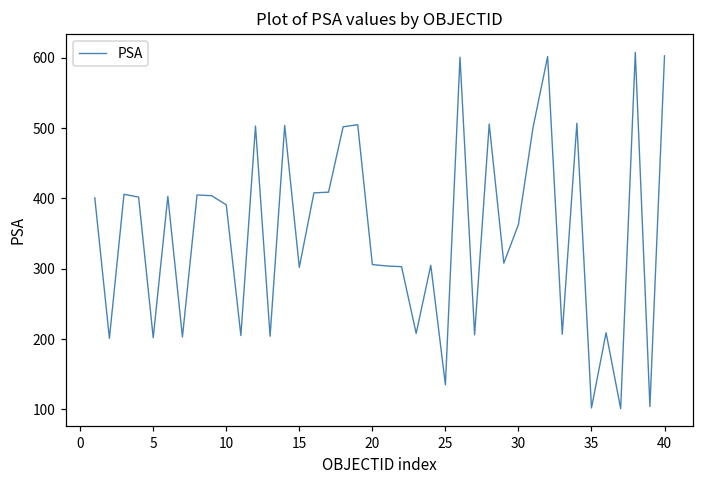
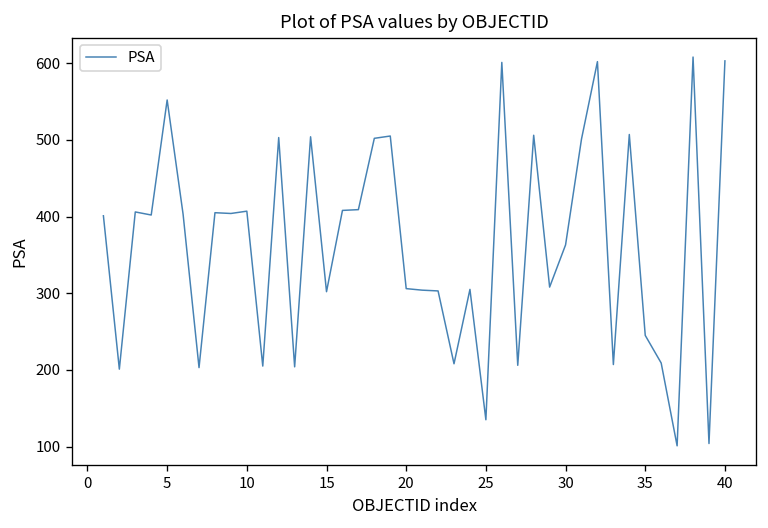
  {
-   "5": 200,
-   "10": 390,
+   "5": 550,
+   "10": 410,
    "15": 300,
    "20": 310,
    "25": 140,
    "30": 360,
-   "35": 100,
+   "35": 250,
    "40": 600
  }
